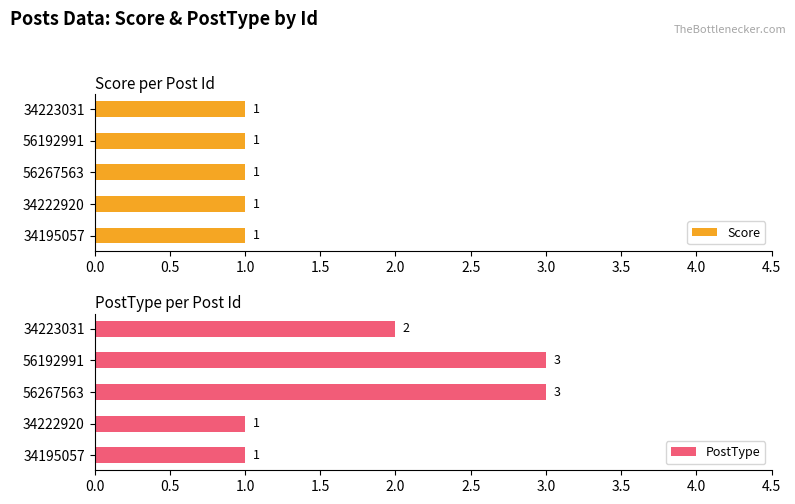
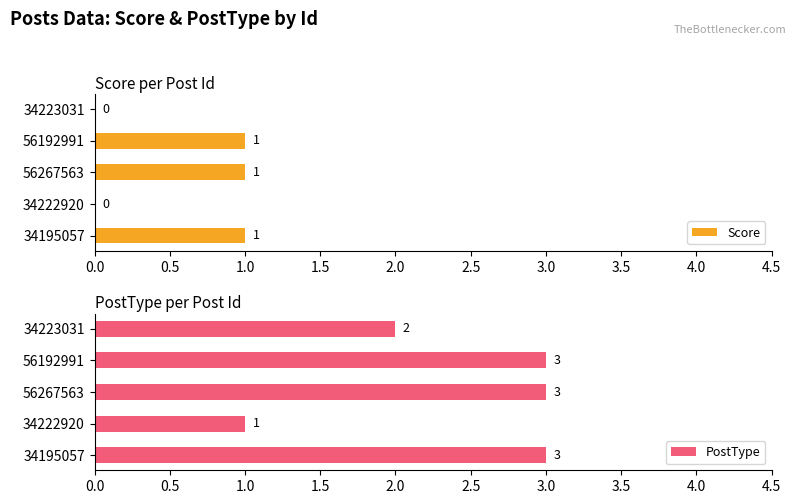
  {
    "Score per Post Id": {
-     "34223031": 1,
+     "34223031": 0,
      "56192991": 1,
      "56267563": 1,
-     "34222920": 1,
+     "34222920": 0,
      "34195057": 1
    },
    "PostType per Post Id": {
      "34223031": 2,
      "56192991": 3,
      "56267563": 3,
      "34222920": 1,
-     "34195057": 1
+     "34195057": 3
    }
  }
